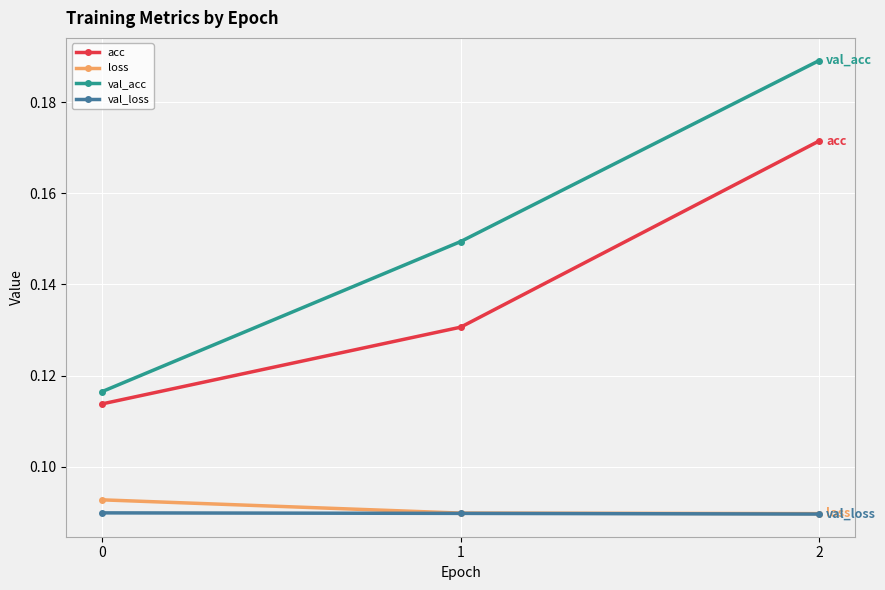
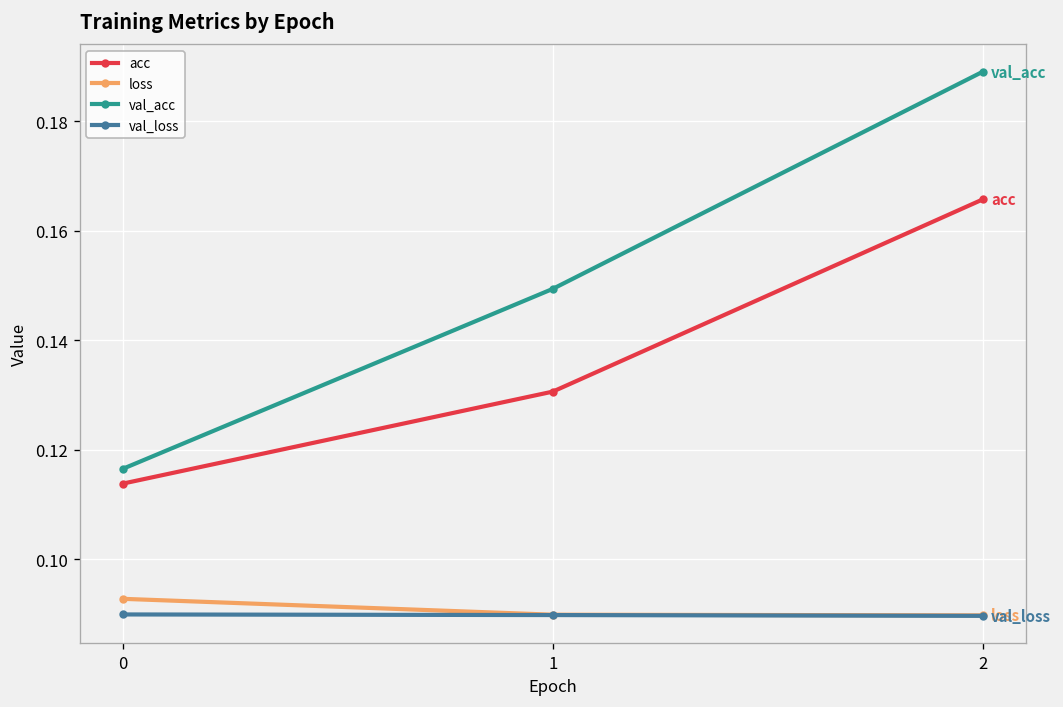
  {
    "acc": {
      "0": 0.114,
      "1": 0.131,
-     "2": 0.171
+     "2": 0.166
    },
    "loss": {
      "0": 0.093
    }
  }
